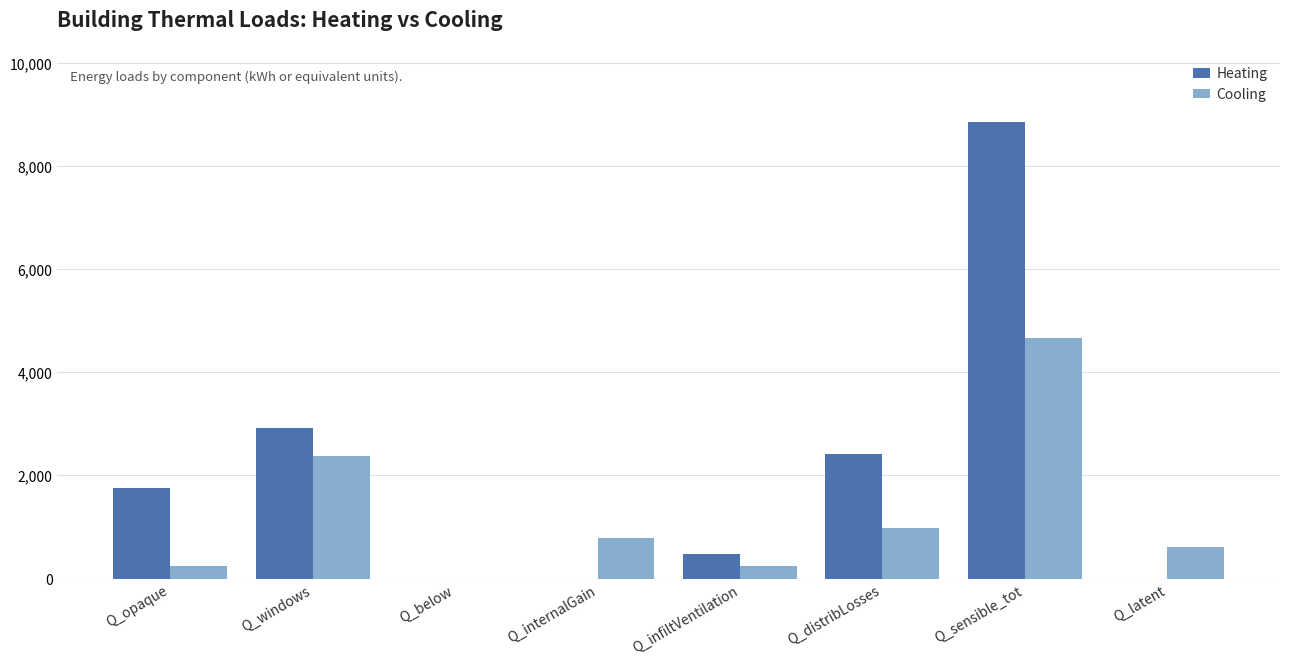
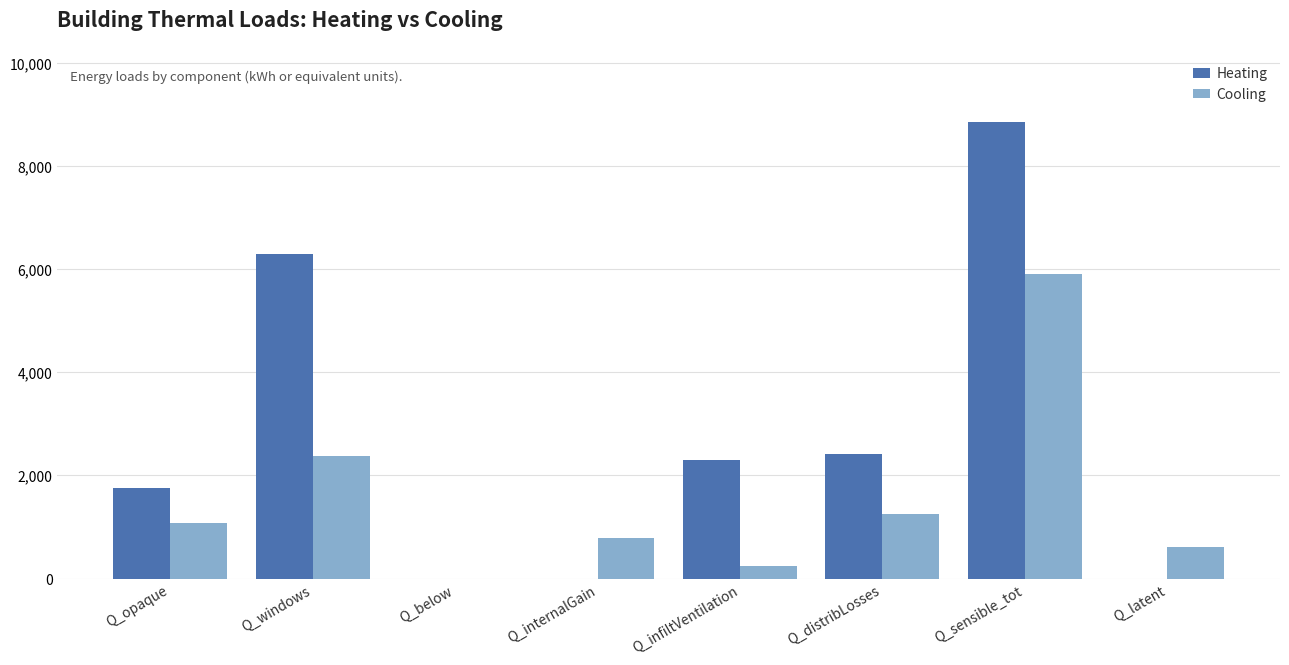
  {
    "Heating": {
      "Q_opaque": "1,800",
-     "Q_windows": "2,900",
+     "Q_windows": "6,300",
      "Q_below": "0",
      "Q_internalGain": "0",
-     "Q_infiltVentilation": "500",
+     "Q_infiltVentilation": "2,300",
      "Q_distribLosses": "2,400",
      "Q_sensible_tot": "8,800",
      "Q_latent": "0"
    },
    "Cooling": {
-     "Q_opaque": "200",
+     "Q_opaque": "1,100",
      "Q_windows": "2,400",
      "Q_below": "0",
      "Q_internalGain": "800",
      "Q_infiltVentilation": "200",
-     "Q_distribLosses": "1,000",
-     "Q_sensible_tot": "4,700",
+     "Q_distribLosses": "1,300",
+     "Q_sensible_tot": "5,900",
      "Q_latent": "600"
    }
  }
